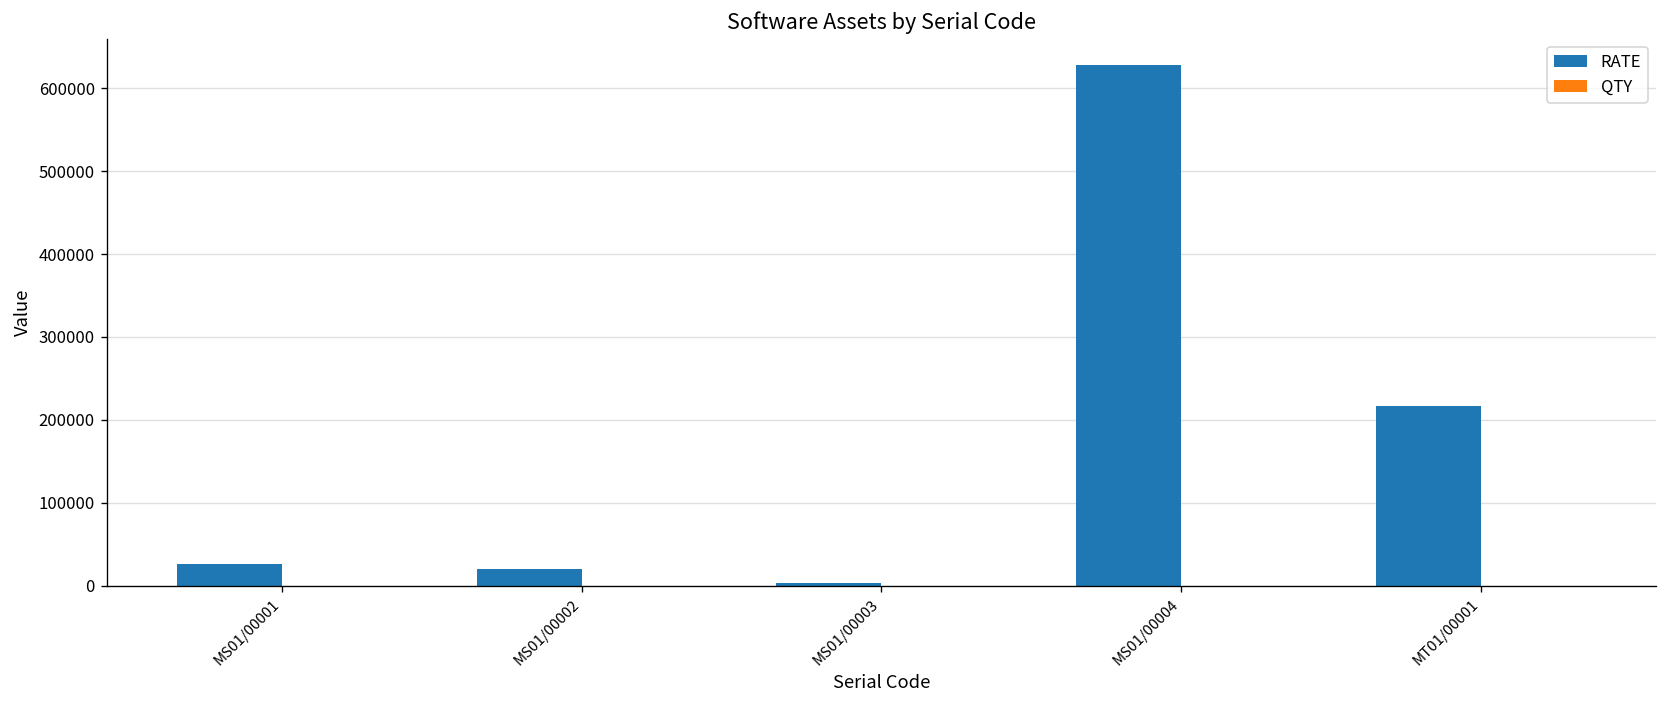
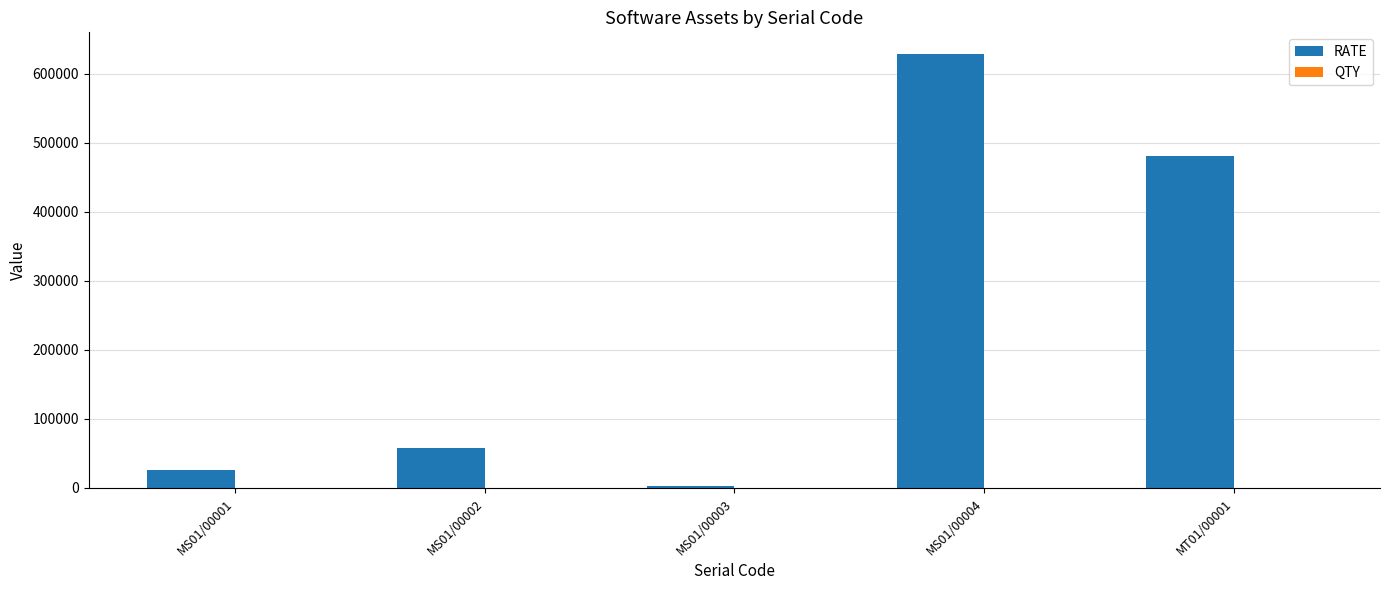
  {
    "RATE": {
      "MS01/00001": 30000,
-     "MS01/00002": 20000,
+     "MS01/00002": 60000,
      "MS01/00004": 630000,
-     "MT01/00001": 220000
+     "MT01/00001": 480000
    }
  }
